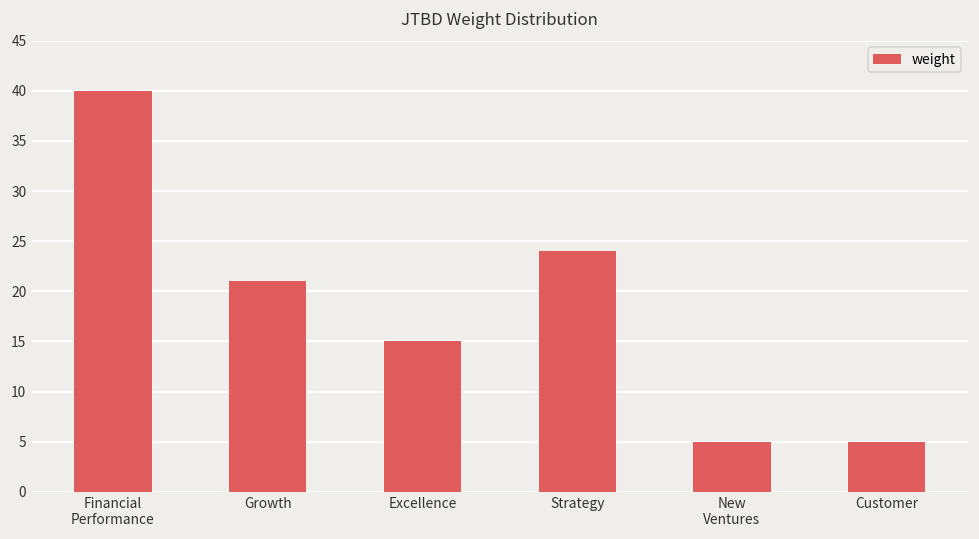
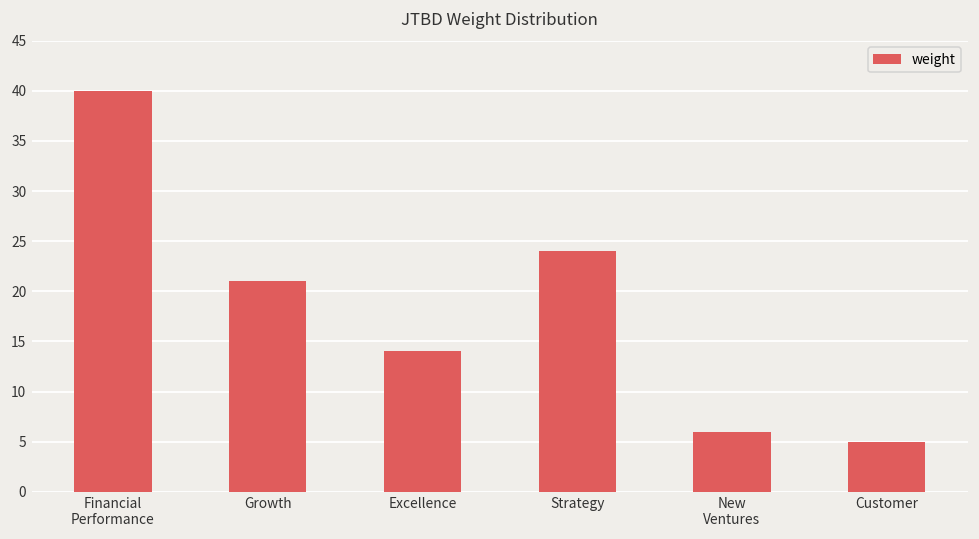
  {
    "Financial Performance": 40,
    "Growth": 21,
-   "Excellence": 15,
+   "Excellence": 14,
    "Strategy": 24,
-   "New Ventures": 5,
+   "New Ventures": 6,
    "Customer": 5
  }
